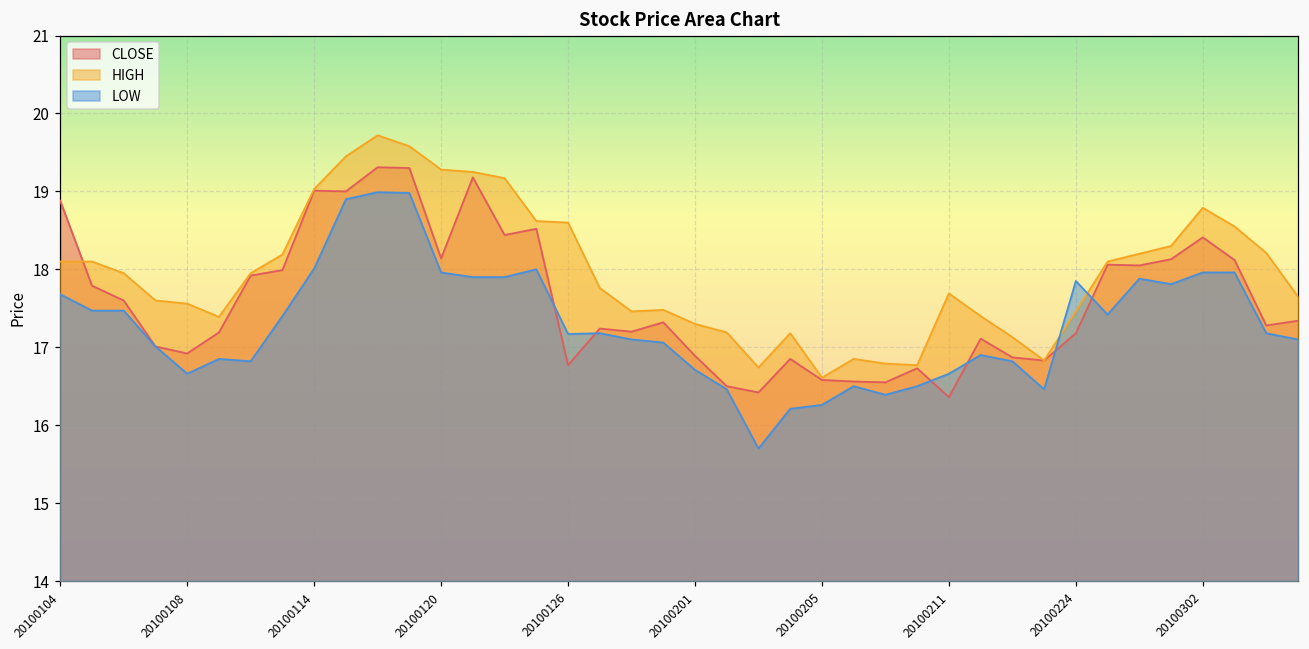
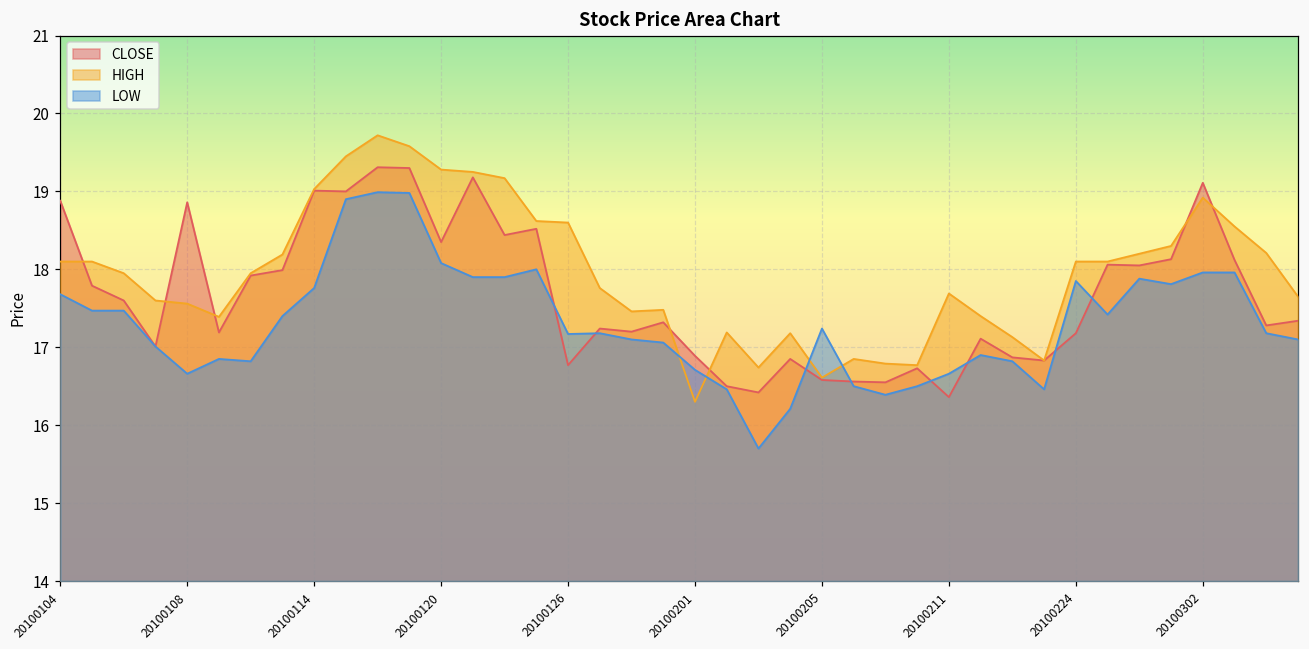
  {
    "CLOSE": {
      "20100104": 18.9,
-     "20100108": 16.9,
-     "20100120": 18.1,
+     "20100108": 18.9,
+     "20100120": 18.4,
      "20100126": 16.8,
      "20100201": 16.9,
      "20100211": 16.4,
      "20100224": 17.2,
-     "20100302": 18.4
+     "20100302": 19.1
    },
    "HIGH": {
      "20100104": 18.1,
      "20100108": 17.6,
      "20100120": 19.3,
      "20100126": 18.6,
-     "20100201": 17.3,
+     "20100201": 16.3,
      "20100211": 17.7,
-     "20100224": 17.5,
-     "20100302": 18.8
+     "20100224": 18.1,
+     "20100302": 18.9
    },
    "LOW": {
      "20100104": 17.7,
      "20100108": 16.7,
-     "20100114": 18.0,
-     "20100120": 18.0,
+     "20100114": 17.8,
+     "20100120": 18.1,
      "20100126": 17.2,
      "20100201": 16.7,
-     "20100205": 16.3,
+     "20100205": 17.2,
      "20100211": 16.7,
      "20100224": 17.9,
      "20100302": 18.0
    }
  }
